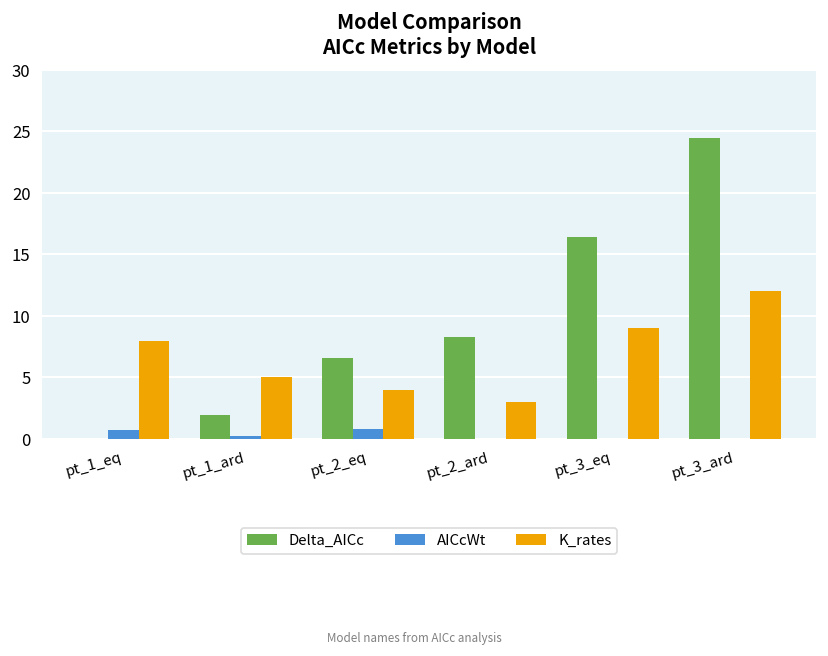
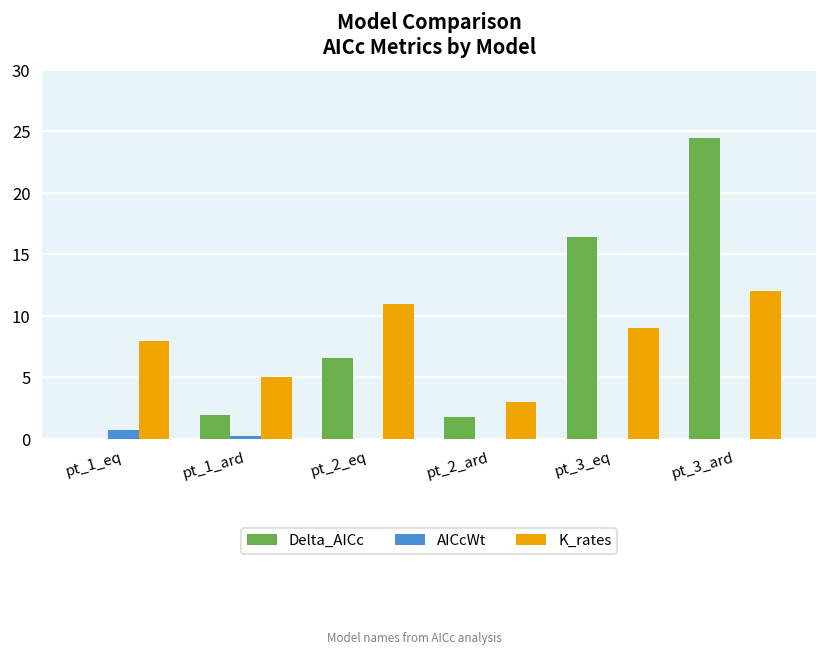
  {
    "Delta_AICc": {
      "pt_1_eq": 0.0,
      "pt_1_ard": 2.0,
      "pt_2_eq": 6.6,
-     "pt_2_ard": 8.3,
+     "pt_2_ard": 1.8,
      "pt_3_eq": 16.4,
      "pt_3_ard": 24.5
    },
    "AICcWt": {
      "pt_1_eq": 0.7,
      "pt_1_ard": 0.3,
-     "pt_2_eq": 0.8
+     "pt_2_eq": 0.0
    },
    "K_rates": {
      "pt_1_eq": 8,
      "pt_1_ard": 5,
-     "pt_2_eq": 4,
+     "pt_2_eq": 11,
      "pt_2_ard": 3,
      "pt_3_eq": 9,
      "pt_3_ard": 12
    }
  }
